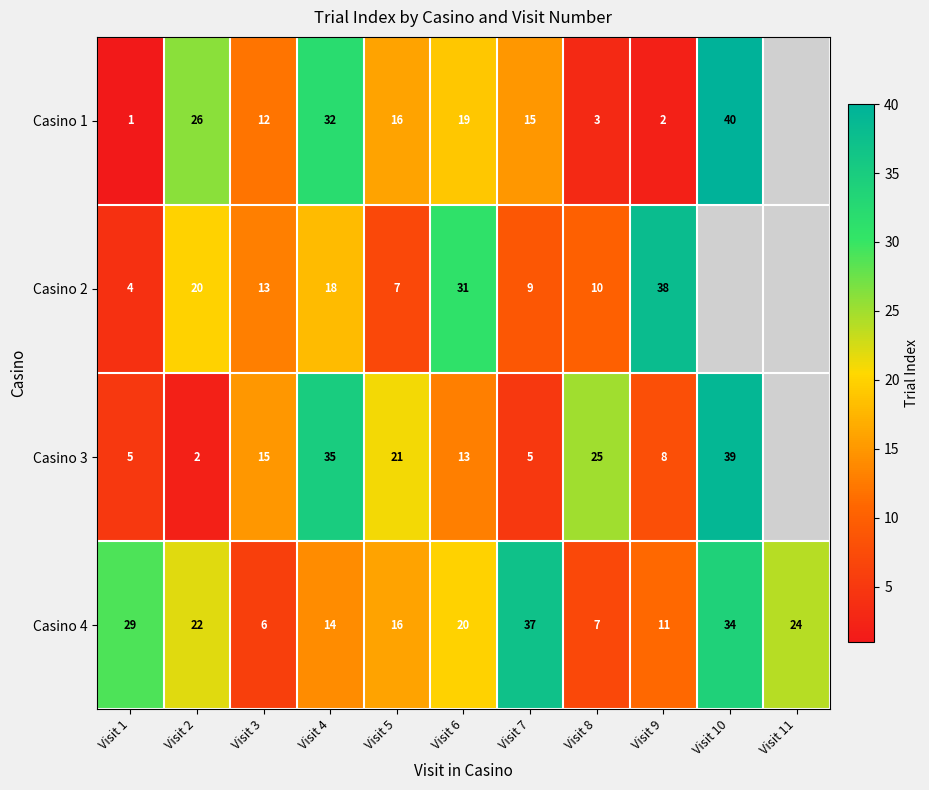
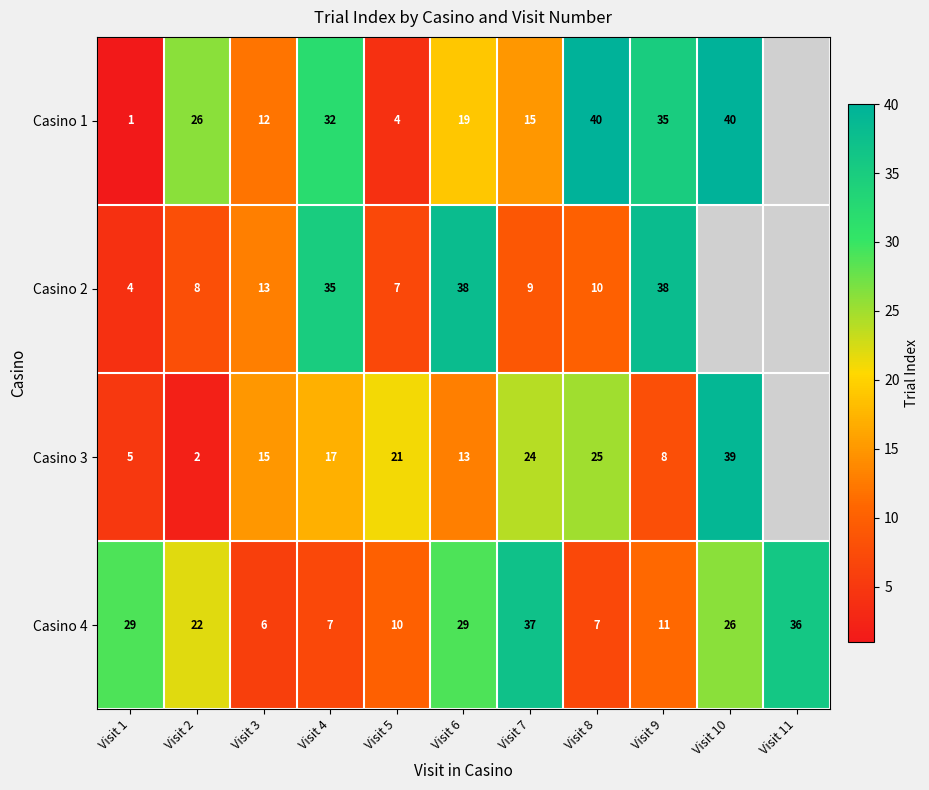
  {
    "Casino 1": {
      "Visit 1": 1,
      "Visit 2": 26,
      "Visit 3": 12,
      "Visit 4": 32,
-     "Visit 5": 16,
+     "Visit 5": 4,
      "Visit 6": 19,
      "Visit 7": 15,
-     "Visit 8": 3,
-     "Visit 9": 2,
+     "Visit 8": 40,
+     "Visit 9": 35,
      "Visit 10": 40
    },
    "Casino 2": {
      "Visit 1": 4,
-     "Visit 2": 20,
+     "Visit 2": 8,
      "Visit 3": 13,
-     "Visit 4": 18,
+     "Visit 4": 35,
      "Visit 5": 7,
-     "Visit 6": 31,
+     "Visit 6": 38,
      "Visit 7": 9,
      "Visit 8": 10,
      "Visit 9": 38
    },
    "Casino 3": {
      "Visit 1": 5,
      "Visit 2": 2,
      "Visit 3": 15,
-     "Visit 4": 35,
+     "Visit 4": 17,
      "Visit 5": 21,
      "Visit 6": 13,
-     "Visit 7": 5,
+     "Visit 7": 24,
      "Visit 8": 25,
      "Visit 9": 8,
      "Visit 10": 39
    },
    "Casino 4": {
      "Visit 1": 29,
      "Visit 2": 22,
      "Visit 3": 6,
-     "Visit 4": 14,
-     "Visit 5": 16,
-     "Visit 6": 20,
+     "Visit 4": 7,
+     "Visit 5": 10,
+     "Visit 6": 29,
      "Visit 7": 37,
      "Visit 8": 7,
      "Visit 9": 11,
-     "Visit 10": 34,
-     "Visit 11": 24
+     "Visit 10": 26,
+     "Visit 11": 36
    }
  }
